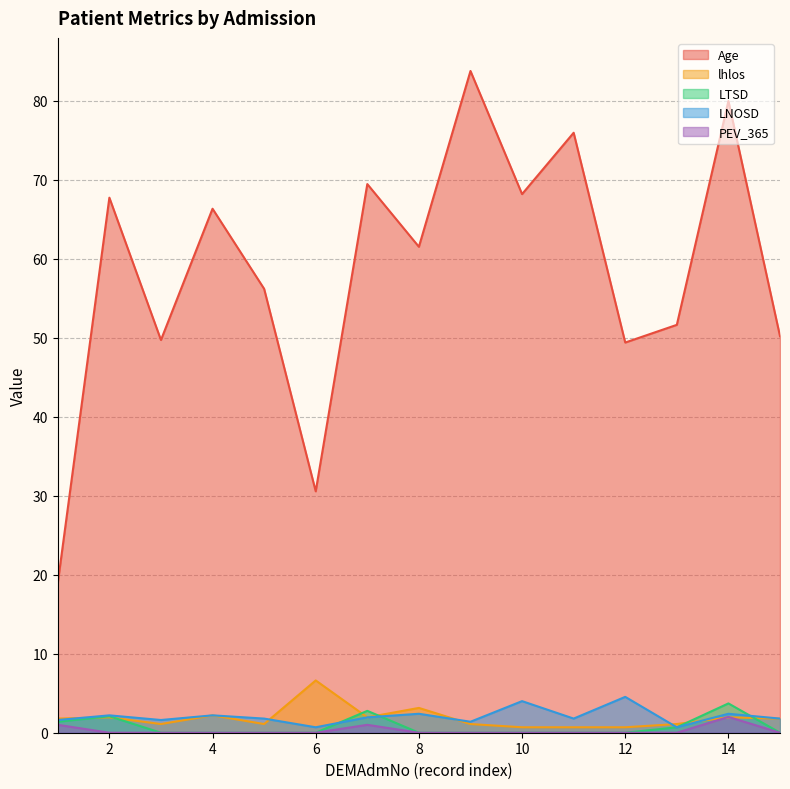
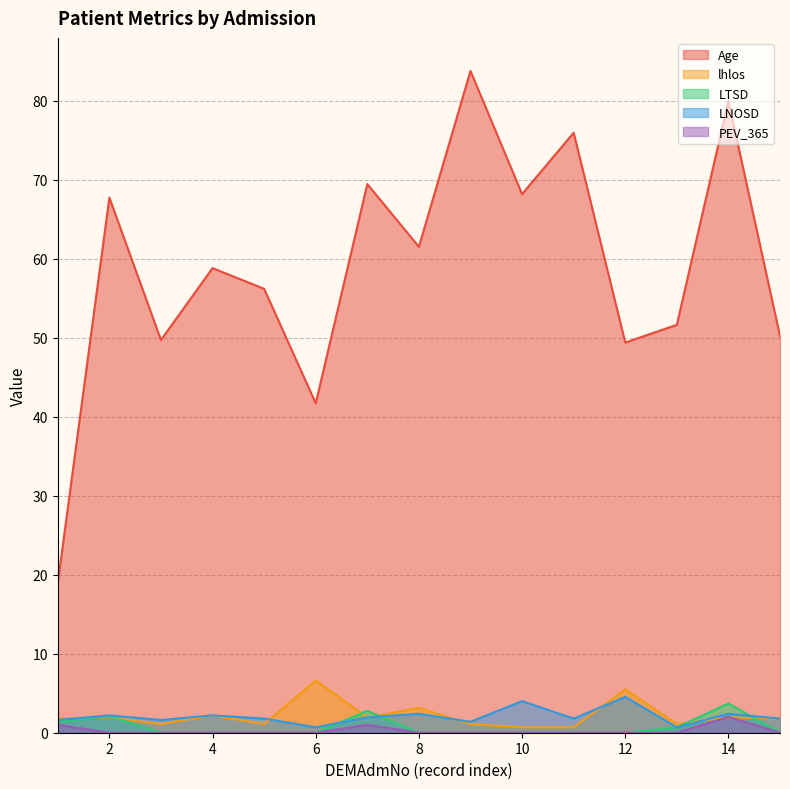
  {
    "Age": {
      "2": 68,
-     "4": 66,
-     "6": 31,
+     "4": 59,
+     "6": 42,
      "8": 62,
      "10": 68,
      "12": 49
    },
    "lhlos": {
      "6": 7,
      "8": 3,
      "10": 1,
-     "12": 1
+     "12": 6
    },
    "LTSD": {
      "14": 4
    },
    "LNOSD": {
      "6": 1,
      "8": 2,
      "10": 4,
      "12": 5,
      "14": 2
    },
    "PEV_365": {
      "2": 0
    }
  }
